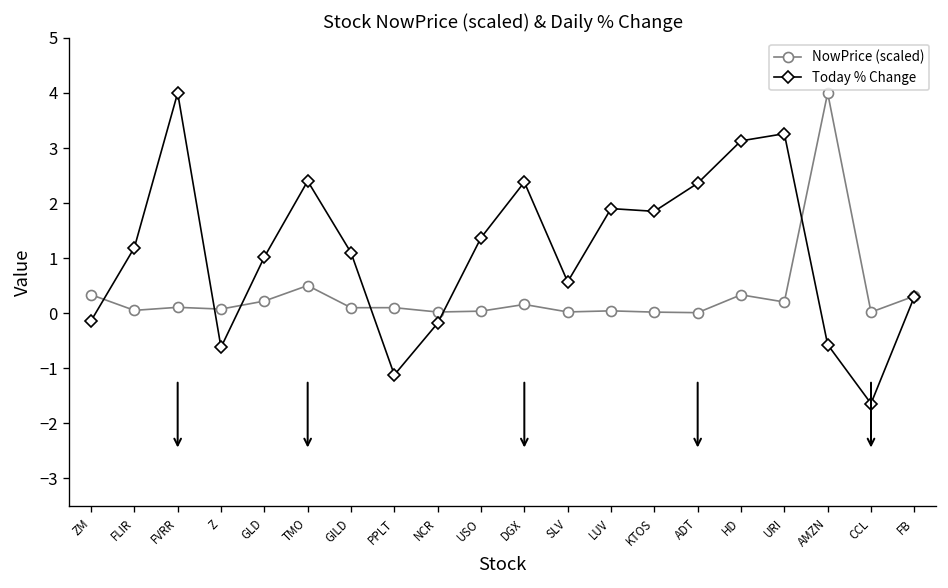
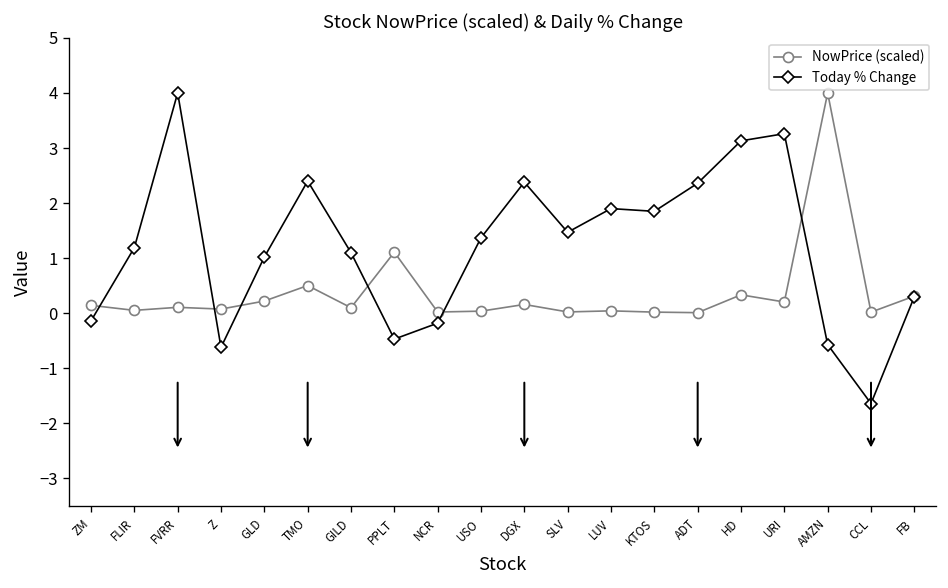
  {
    "NowPrice (scaled)": {
-     "ZM": 0.3,
+     "ZM": 0.1,
      "FLIR": 0.1,
      "FVRR": 0.1,
      "Z": 0.1,
      "GLD": 0.2,
      "TMO": 0.5,
      "GILD": 0.1,
-     "PPLT": 0.1,
+     "PPLT": 1.1,
      "NCR": 0.0,
      "USO": 0.0,
      "DGX": 0.2,
      "SLV": 0.0,
      "LUV": 0.0,
      "KTOS": 0.0,
      "ADT": 0.0,
      "HD": 0.3,
      "URI": 0.2,
      "AMZN": 4.0,
      "CCL": 0.0
    },
    "Today % Change": {
      "ZM": -0.1,
      "FLIR": 1.2,
      "FVRR": 4.0,
      "Z": -0.6,
      "GLD": 1.0,
      "TMO": 2.4,
      "GILD": 1.1,
-     "PPLT": -1.1,
+     "PPLT": -0.5,
      "NCR": -0.2,
      "USO": 1.4,
      "DGX": 2.4,
-     "SLV": 0.6,
+     "SLV": 1.5,
      "LUV": 1.9,
      "KTOS": 1.9,
      "ADT": 2.4,
      "HD": 3.1,
      "URI": 3.3,
      "AMZN": -0.6,
      "CCL": -1.6
    }
  }
